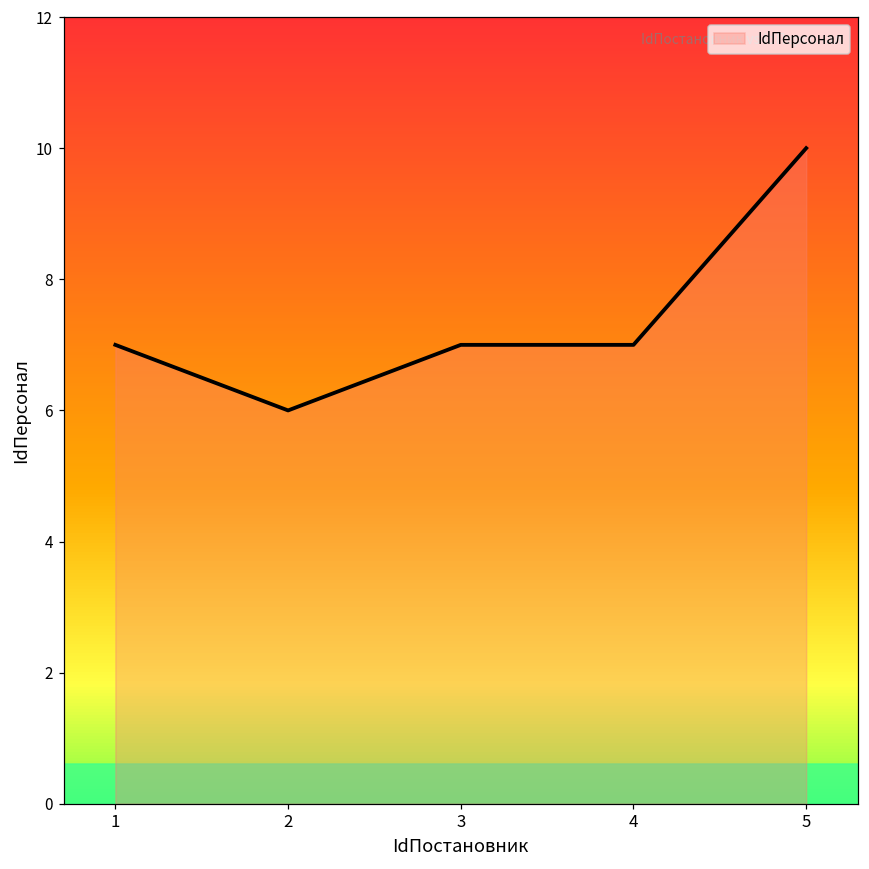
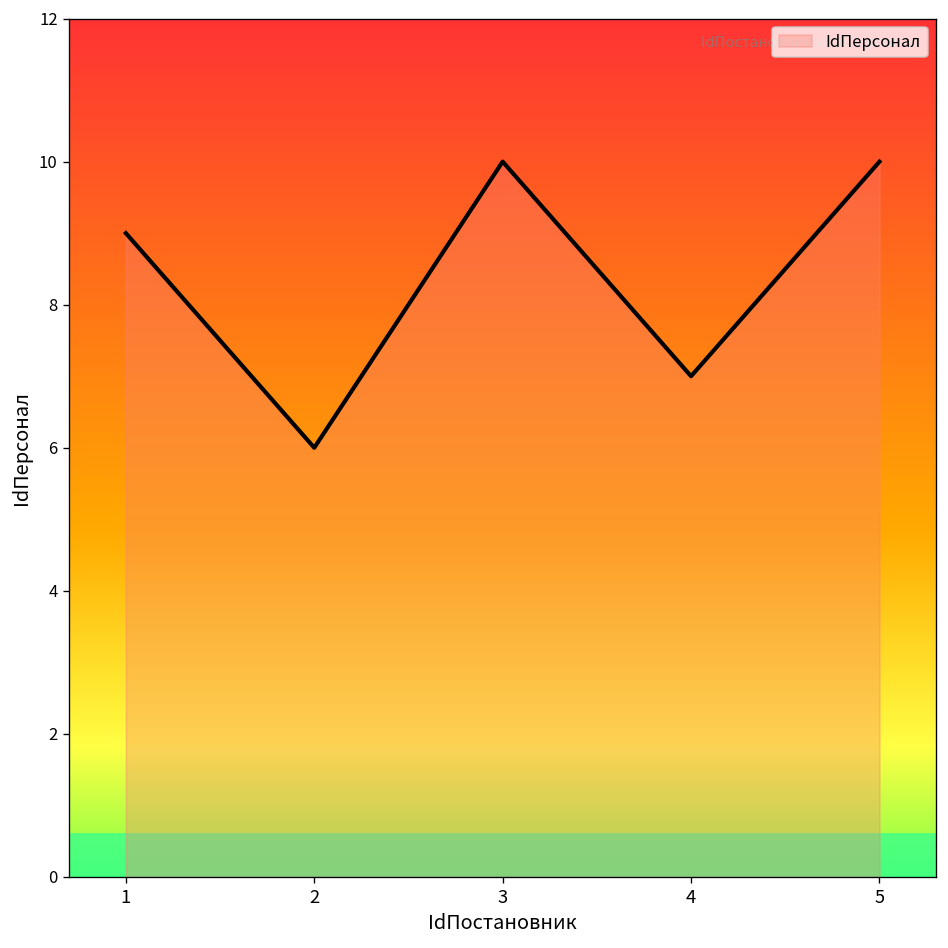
  {
-   "1": 7,
+   "1": 9,
    "2": 6,
-   "3": 7,
+   "3": 10,
    "4": 7,
    "5": 10
  }
